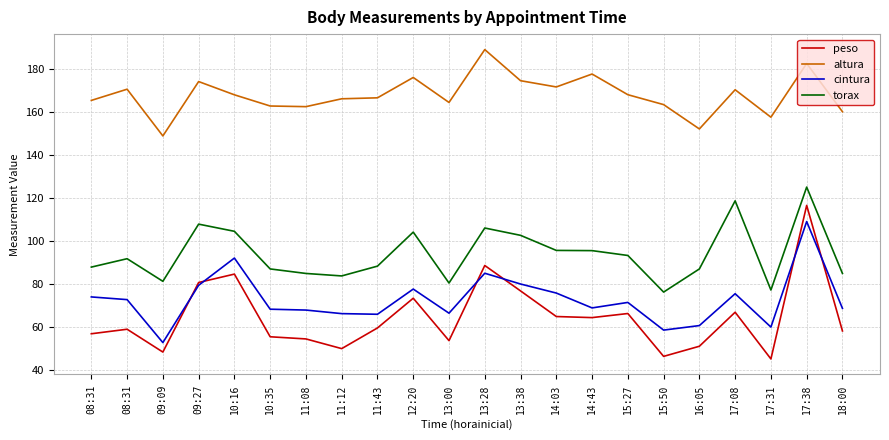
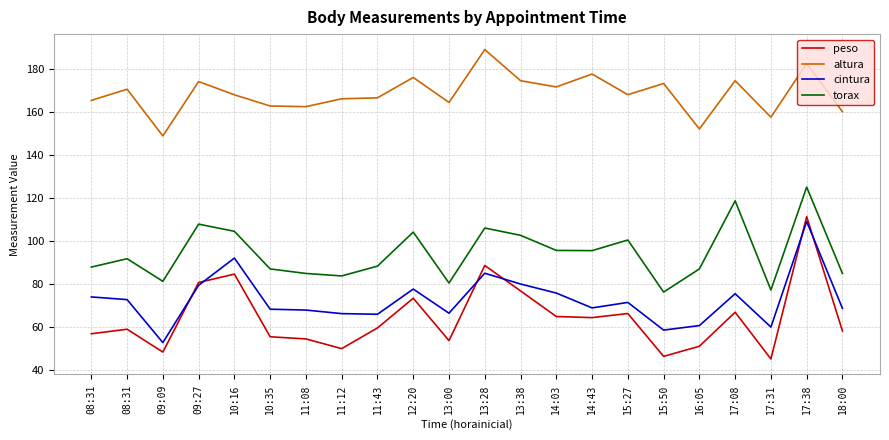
  {
    "peso": {
      "09:09": 48,
      "09:27": 81,
      "10:16": 85,
      "10:35": 56,
      "11:08": 55,
      "11:12": 50,
      "11:43": 60,
      "12:20": 73,
      "13:00": 54,
      "13:28": 89,
      "13:38": 77,
      "14:03": 65,
      "14:43": 64,
      "15:27": 66,
      "15:50": 46,
      "16:05": 51,
      "17:08": 67,
      "17:31": 45,
-     "17:38": 117,
+     "17:38": 111,
      "18:00": 58
    },
    "altura": {
      "09:09": 149,
      "09:27": 174,
      "10:16": 168,
      "10:35": 163,
      "11:08": 162,
      "11:12": 166,
      "11:43": 166,
      "12:20": 176,
      "13:00": 164,
      "13:28": 189,
      "13:38": 174,
      "14:03": 172,
      "14:43": 178,
      "15:27": 168,
-     "15:50": 163,
+     "15:50": 173,
      "16:05": 152,
-     "17:08": 170,
+     "17:08": 174,
      "17:31": 157,
      "18:00": 160
    },
    "cintura": {
      "09:09": 53,
      "09:27": 79,
      "10:16": 92,
      "10:35": 68,
      "11:08": 68,
      "11:12": 66,
      "11:43": 66,
      "12:20": 78,
      "13:00": 66,
      "13:28": 85,
      "13:38": 80,
      "14:03": 76,
      "14:43": 69,
      "15:27": 71,
      "15:50": 59,
      "16:05": 61,
      "17:08": 76,
      "17:31": 60,
      "17:38": 109,
      "18:00": 69
    },
    "torax": {
      "09:09": 81,
      "09:27": 108,
      "10:16": 104,
      "10:35": 87,
      "11:08": 85,
      "11:12": 84,
      "11:43": 88,
      "12:20": 104,
      "13:00": 80,
      "13:28": 106,
      "13:38": 103,
      "14:03": 96,
      "14:43": 96,
-     "15:27": 93,
+     "15:27": 100,
      "15:50": 76,
      "16:05": 87,
      "17:08": 119,
      "17:31": 77,
      "17:38": 125,
      "18:00": 85
    }
  }
